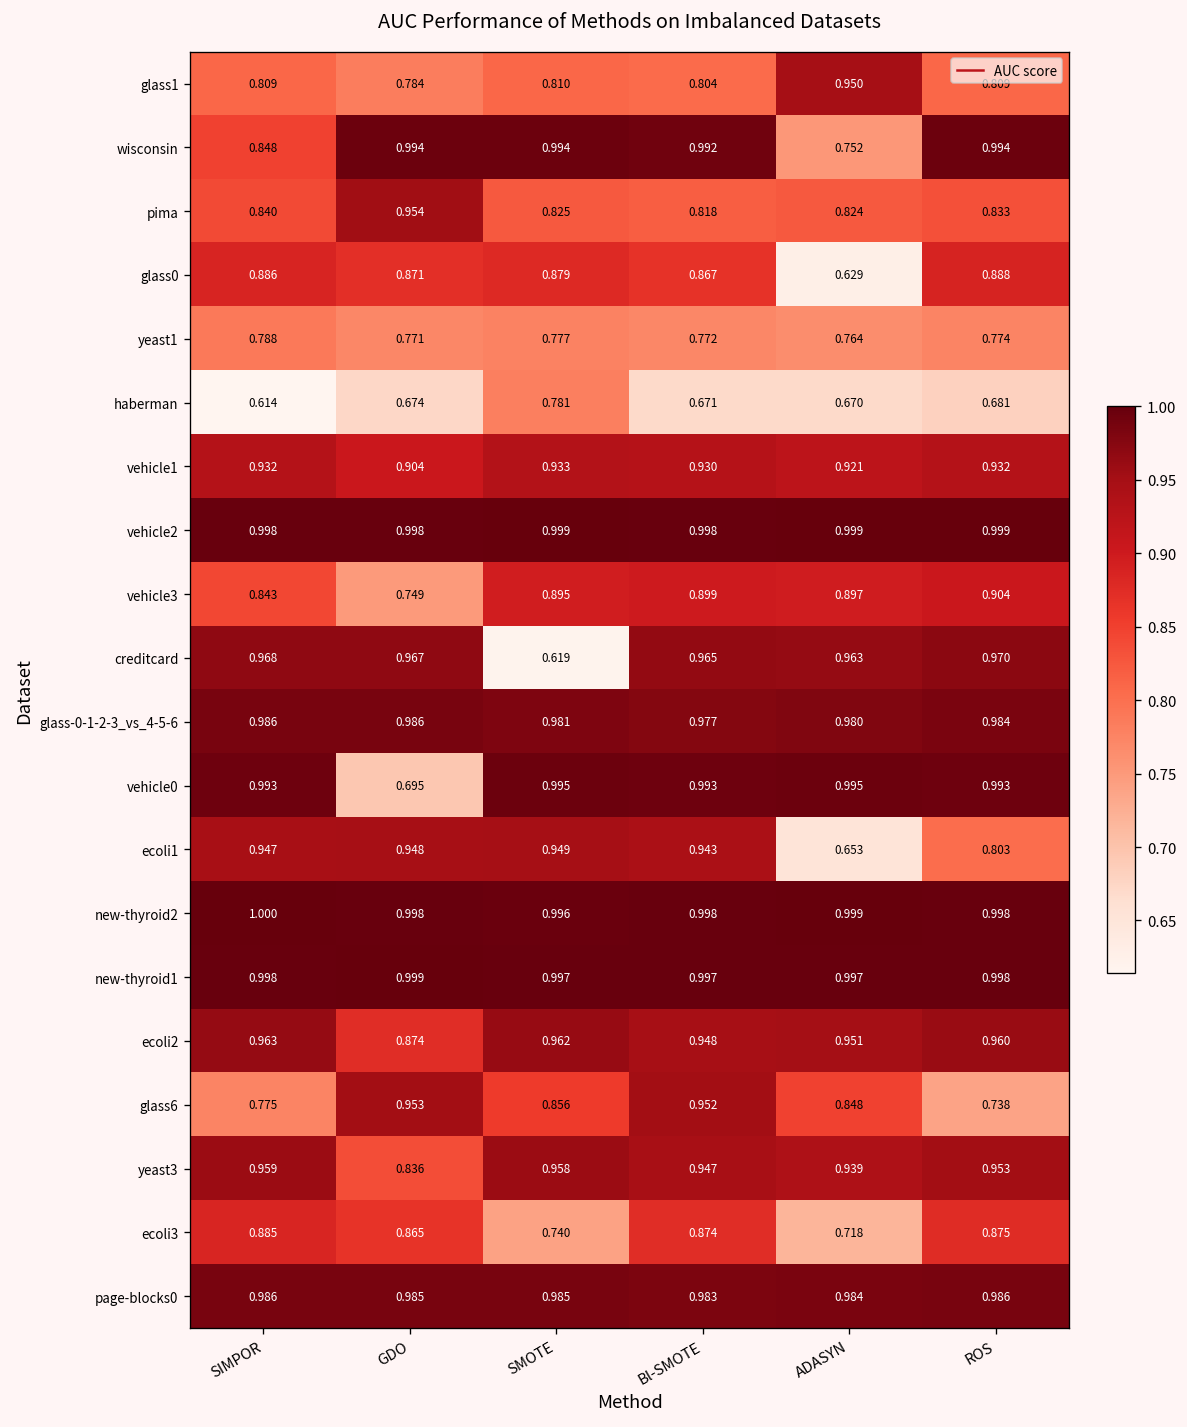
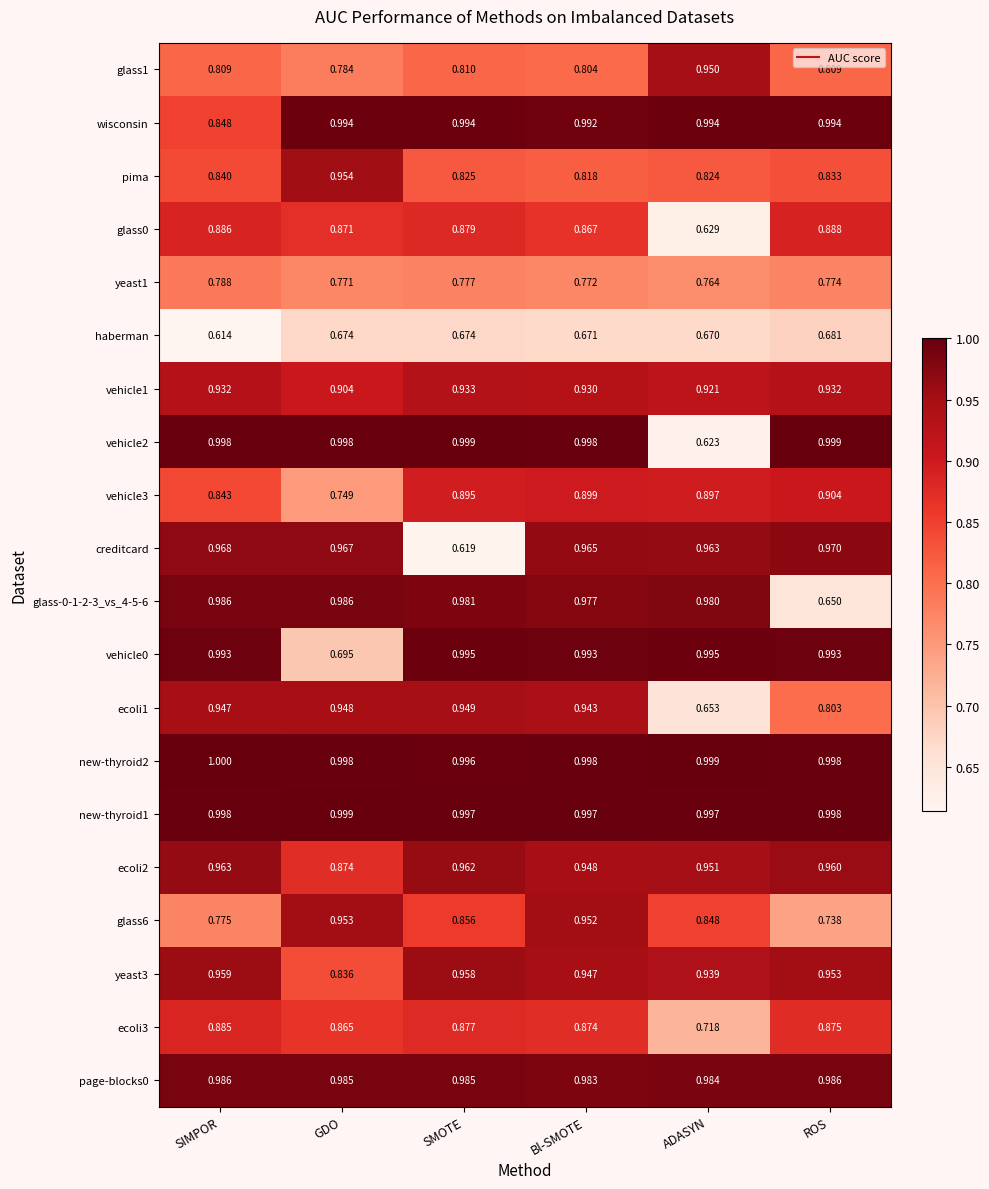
  {
    "glass1": {
      "SIMPOR": 0.809,
      "GDO": 0.784,
      "SMOTE": 0.810,
      "Bl-SMOTE": 0.804,
      "ADASYN": 0.950
    },
    "wisconsin": {
      "SIMPOR": 0.848,
      "GDO": 0.994,
      "SMOTE": 0.994,
      "Bl-SMOTE": 0.992,
-     "ADASYN": 0.752,
+     "ADASYN": 0.994,
      "ROS": 0.994
    },
    "pima": {
      "SIMPOR": 0.840,
      "GDO": 0.954,
      "SMOTE": 0.825,
      "Bl-SMOTE": 0.818,
      "ADASYN": 0.824,
      "ROS": 0.833
    },
    "glass0": {
      "SIMPOR": 0.886,
      "GDO": 0.871,
      "SMOTE": 0.879,
      "Bl-SMOTE": 0.867,
      "ADASYN": 0.629,
      "ROS": 0.888
    },
    "yeast1": {
      "SIMPOR": 0.788,
      "GDO": 0.771,
      "SMOTE": 0.777,
      "Bl-SMOTE": 0.772,
      "ADASYN": 0.764,
      "ROS": 0.774
    },
    "haberman": {
      "SIMPOR": 0.614,
      "GDO": 0.674,
-     "SMOTE": 0.781,
+     "SMOTE": 0.674,
      "Bl-SMOTE": 0.671,
      "ADASYN": 0.670,
      "ROS": 0.681
    },
    "vehicle1": {
      "SIMPOR": 0.932,
      "GDO": 0.904,
      "SMOTE": 0.933,
      "Bl-SMOTE": 0.930,
      "ADASYN": 0.921,
      "ROS": 0.932
    },
    "vehicle2": {
      "SIMPOR": 0.998,
      "GDO": 0.998,
      "SMOTE": 0.999,
      "Bl-SMOTE": 0.998,
-     "ADASYN": 0.999,
+     "ADASYN": 0.623,
      "ROS": 0.999
    },
    "vehicle3": {
      "SIMPOR": 0.843,
      "GDO": 0.749,
      "SMOTE": 0.895,
      "Bl-SMOTE": 0.899,
      "ADASYN": 0.897,
      "ROS": 0.904
    },
    "creditcard": {
      "SIMPOR": 0.968,
      "GDO": 0.967,
      "SMOTE": 0.619,
      "Bl-SMOTE": 0.965,
      "ADASYN": 0.963,
      "ROS": 0.970
    },
    "glass-0-1-2-3_vs_4-5-6": {
      "SIMPOR": 0.986,
      "GDO": 0.986,
      "SMOTE": 0.981,
      "Bl-SMOTE": 0.977,
      "ADASYN": 0.980,
-     "ROS": 0.984
+     "ROS": 0.650
    },
    "vehicle0": {
      "SIMPOR": 0.993,
      "GDO": 0.695,
      "SMOTE": 0.995,
      "Bl-SMOTE": 0.993,
      "ADASYN": 0.995,
      "ROS": 0.993
    },
    "ecoli1": {
      "SIMPOR": 0.947,
      "GDO": 0.948,
      "SMOTE": 0.949,
      "Bl-SMOTE": 0.943,
      "ADASYN": 0.653,
      "ROS": 0.803
    },
    "new-thyroid2": {
      "SIMPOR": 1.000,
      "GDO": 0.998,
      "SMOTE": 0.996,
      "Bl-SMOTE": 0.998,
      "ADASYN": 0.999,
      "ROS": 0.998
    },
    "new-thyroid1": {
      "SIMPOR": 0.998,
      "GDO": 0.999,
      "SMOTE": 0.997,
      "Bl-SMOTE": 0.997,
      "ADASYN": 0.997,
      "ROS": 0.998
    },
    "ecoli2": {
      "SIMPOR": 0.963,
      "GDO": 0.874,
      "SMOTE": 0.962,
      "Bl-SMOTE": 0.948,
      "ADASYN": 0.951,
      "ROS": 0.960
    },
    "glass6": {
      "SIMPOR": 0.775,
      "GDO": 0.953,
      "SMOTE": 0.856,
      "Bl-SMOTE": 0.952,
      "ADASYN": 0.848,
      "ROS": 0.738
    },
    "yeast3": {
      "SIMPOR": 0.959,
      "GDO": 0.836,
      "SMOTE": 0.958,
      "Bl-SMOTE": 0.947,
      "ADASYN": 0.939,
      "ROS": 0.953
    },
    "ecoli3": {
      "SIMPOR": 0.885,
      "GDO": 0.865,
-     "SMOTE": 0.740,
+     "SMOTE": 0.877,
      "Bl-SMOTE": 0.874,
      "ADASYN": 0.718,
      "ROS": 0.875
    },
    "page-blocks0": {
      "SIMPOR": 0.986,
      "GDO": 0.985,
      "SMOTE": 0.985,
      "Bl-SMOTE": 0.983,
      "ADASYN": 0.984,
      "ROS": 0.986
    }
  }
